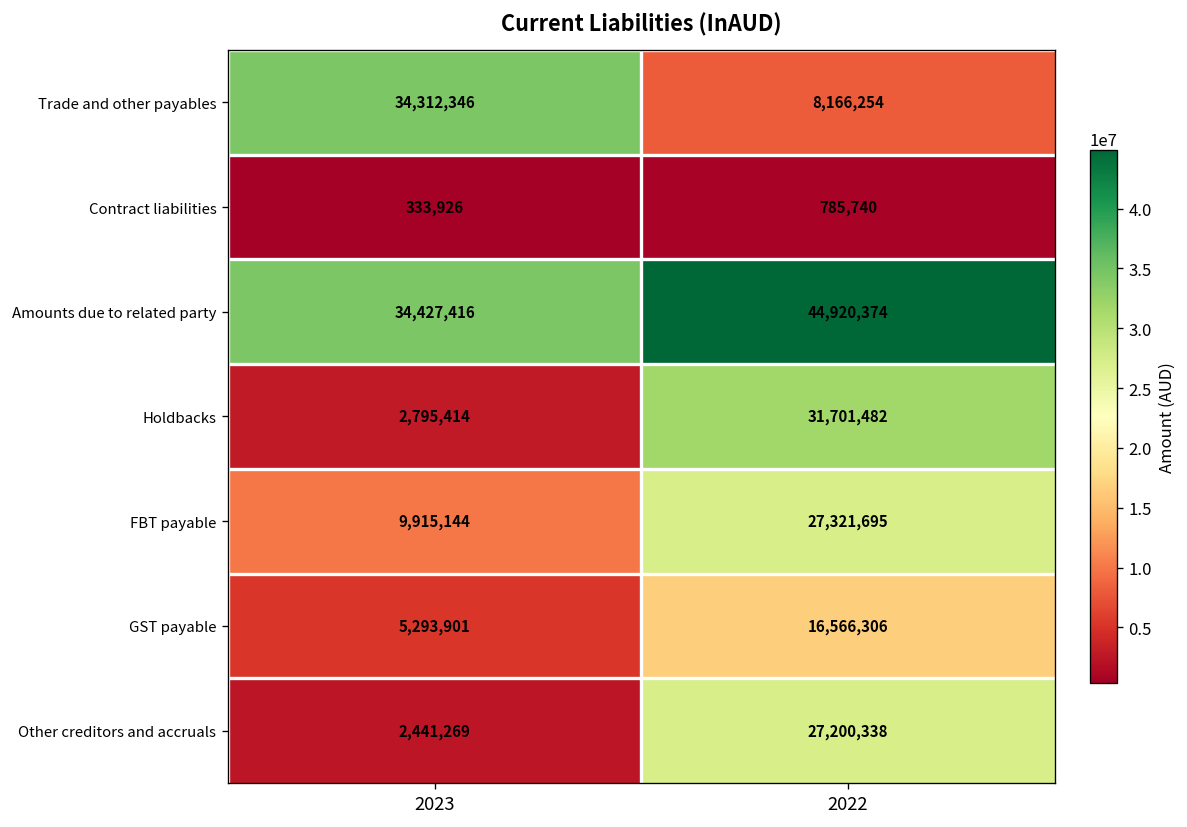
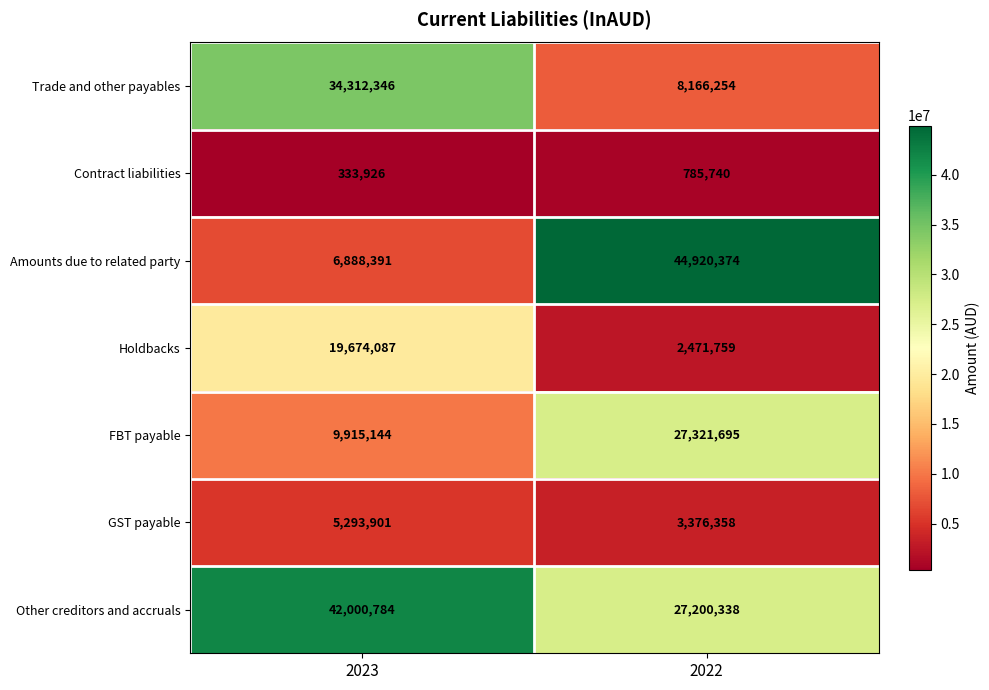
  {
    "Trade and other payables": {
      "2023": "34,312,346",
      "2022": "8,166,254"
    },
    "Contract liabilities": {
      "2023": "333,926",
      "2022": "785,740"
    },
    "Amounts due to related party": {
-     "2023": "34,427,416",
+     "2023": "6,888,391",
      "2022": "44,920,374"
    },
    "Holdbacks": {
-     "2023": "2,795,414",
-     "2022": "31,701,482"
+     "2023": "19,674,087",
+     "2022": "2,471,759"
    },
    "FBT payable": {
      "2023": "9,915,144",
      "2022": "27,321,695"
    },
    "GST payable": {
      "2023": "5,293,901",
-     "2022": "16,566,306"
+     "2022": "3,376,358"
    },
    "Other creditors and accruals": {
-     "2023": "2,441,269",
+     "2023": "42,000,784",
      "2022": "27,200,338"
    }
  }
